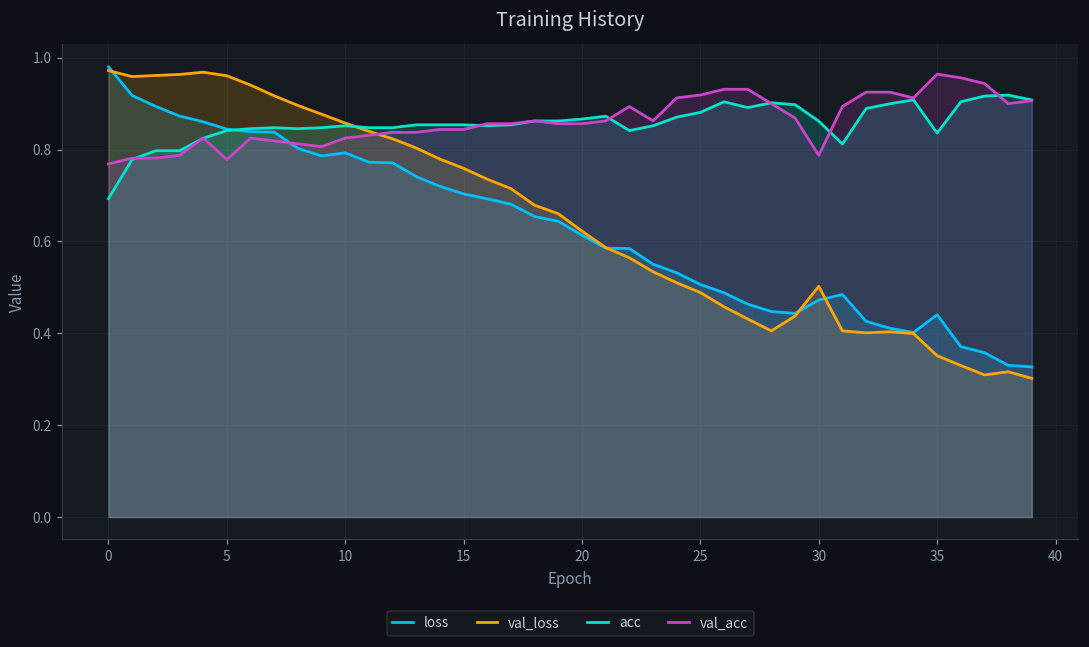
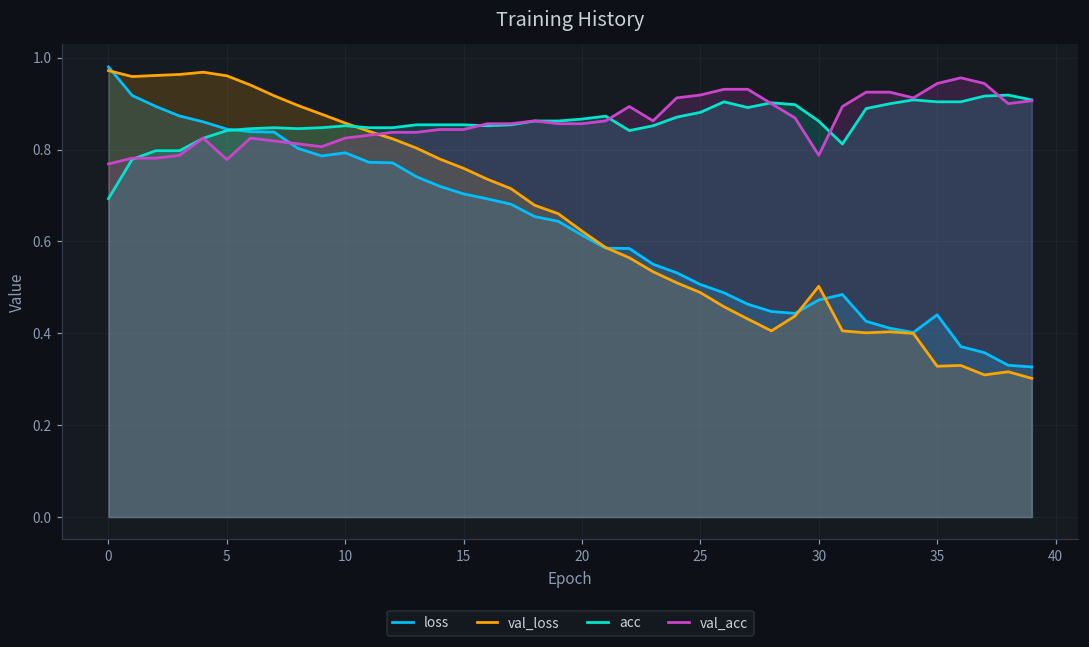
  {
    "loss": {
      "0": 0.98,
      "10": 0.79,
      "15": 0.70,
      "20": 0.61,
      "25": 0.51,
      "30": 0.47,
      "35": 0.44
    },
    "val_loss": {
      "0": 0.97,
      "5": 0.96,
      "15": 0.76,
      "20": 0.62,
      "25": 0.49,
      "30": 0.50,
-     "35": 0.35
+     "35": 0.33
    },
    "acc": {
      "0": 0.69,
      "15": 0.85,
      "20": 0.87,
      "25": 0.88,
      "30": 0.86,
-     "35": 0.84
+     "35": 0.90
    },
    "val_acc": {
      "0": 0.77,
      "5": 0.78,
      "10": 0.82,
      "15": 0.84,
      "20": 0.86,
      "25": 0.92,
      "30": 0.79,
-     "35": 0.96
+     "35": 0.94
    }
  }
